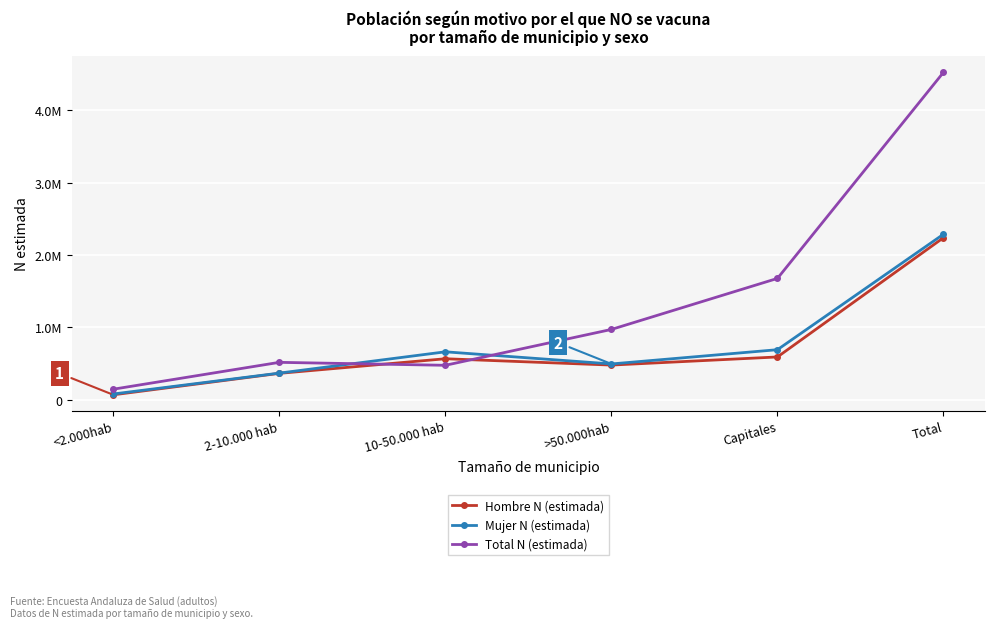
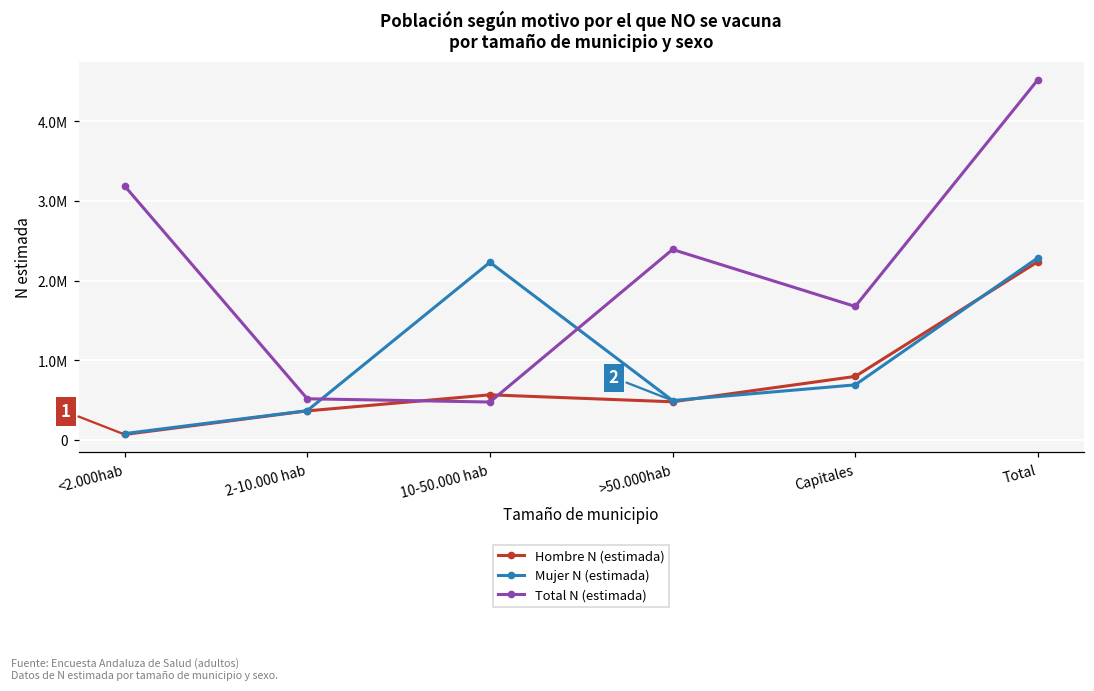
  {
    "Hombre N (estimada)": {
      "10-50.000 hab": 600000,
-     "Capitales": 600000,
+     "Capitales": 800000,
      "Total": 2200000
    },
    "Mujer N (estimada)": {
-     "10-50.000 hab": 700000,
+     "10-50.000 hab": 2200000,
      "Capitales": 700000,
      "Total": 2300000
    },
    "Total N (estimada)": {
-     "<2.000hab": 100000,
+     "<2.000hab": 3200000,
      "2-10.000 hab": 500000,
      "10-50.000 hab": 500000,
-     ">50.000hab": 1000000,
+     ">50.000hab": 2400000,
      "Capitales": 1700000,
      "Total": 4500000
    }
  }
